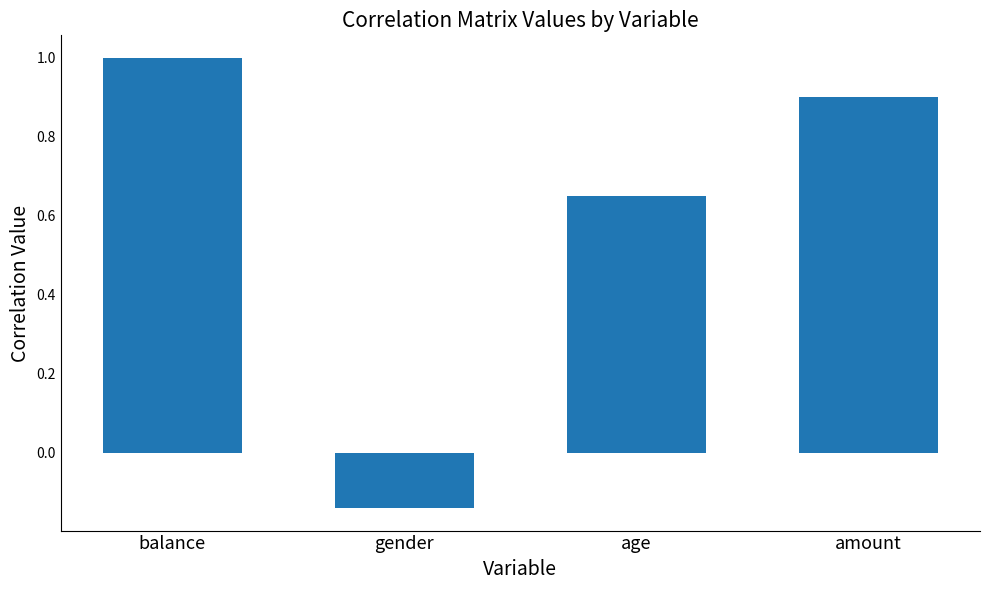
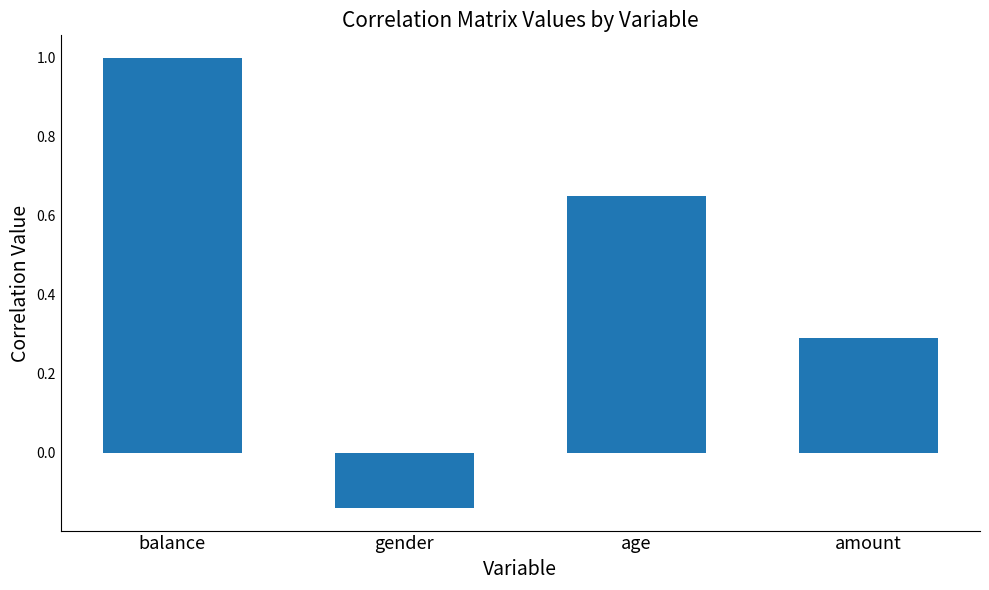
  {
    "balance": 1.00,
    "gender": -0.14,
    "age": 0.65,
-   "amount": 0.90
+   "amount": 0.29
  }
